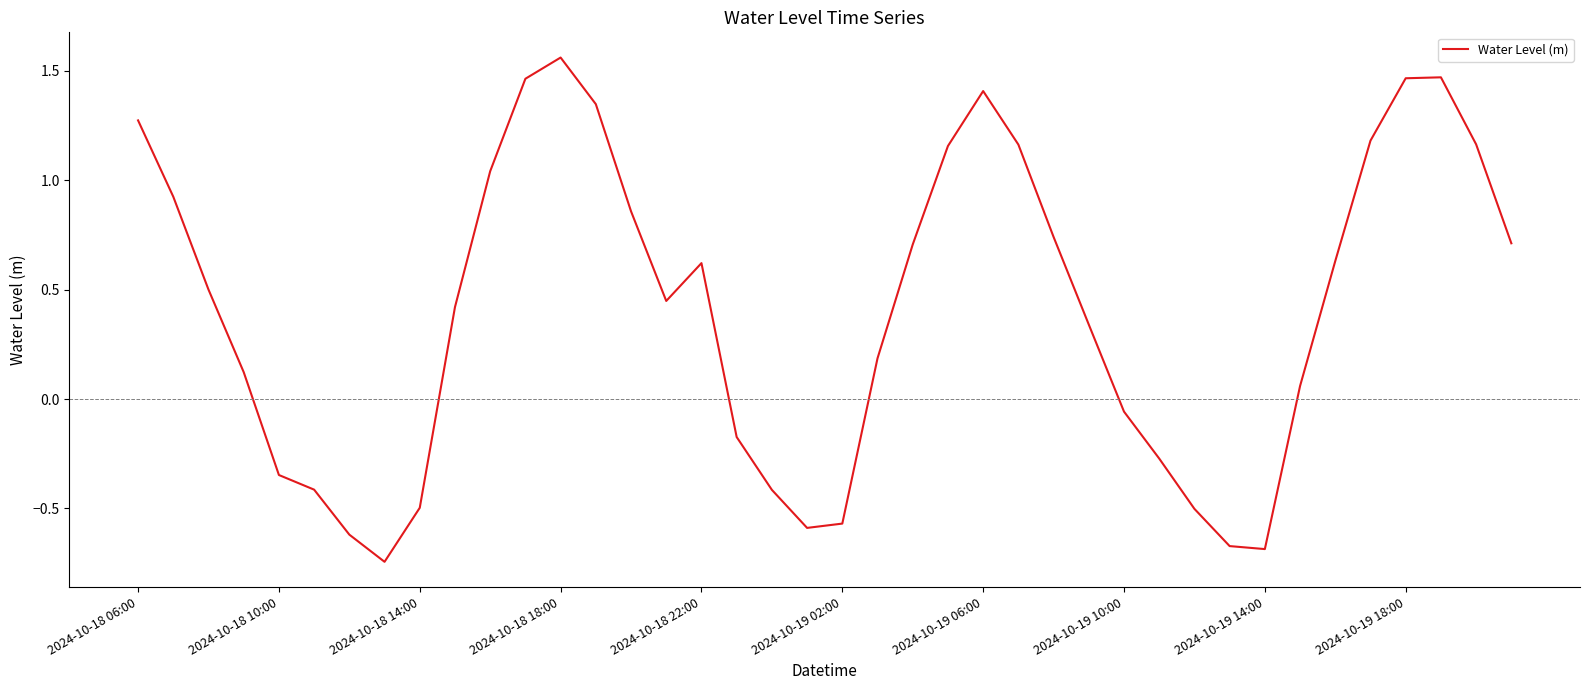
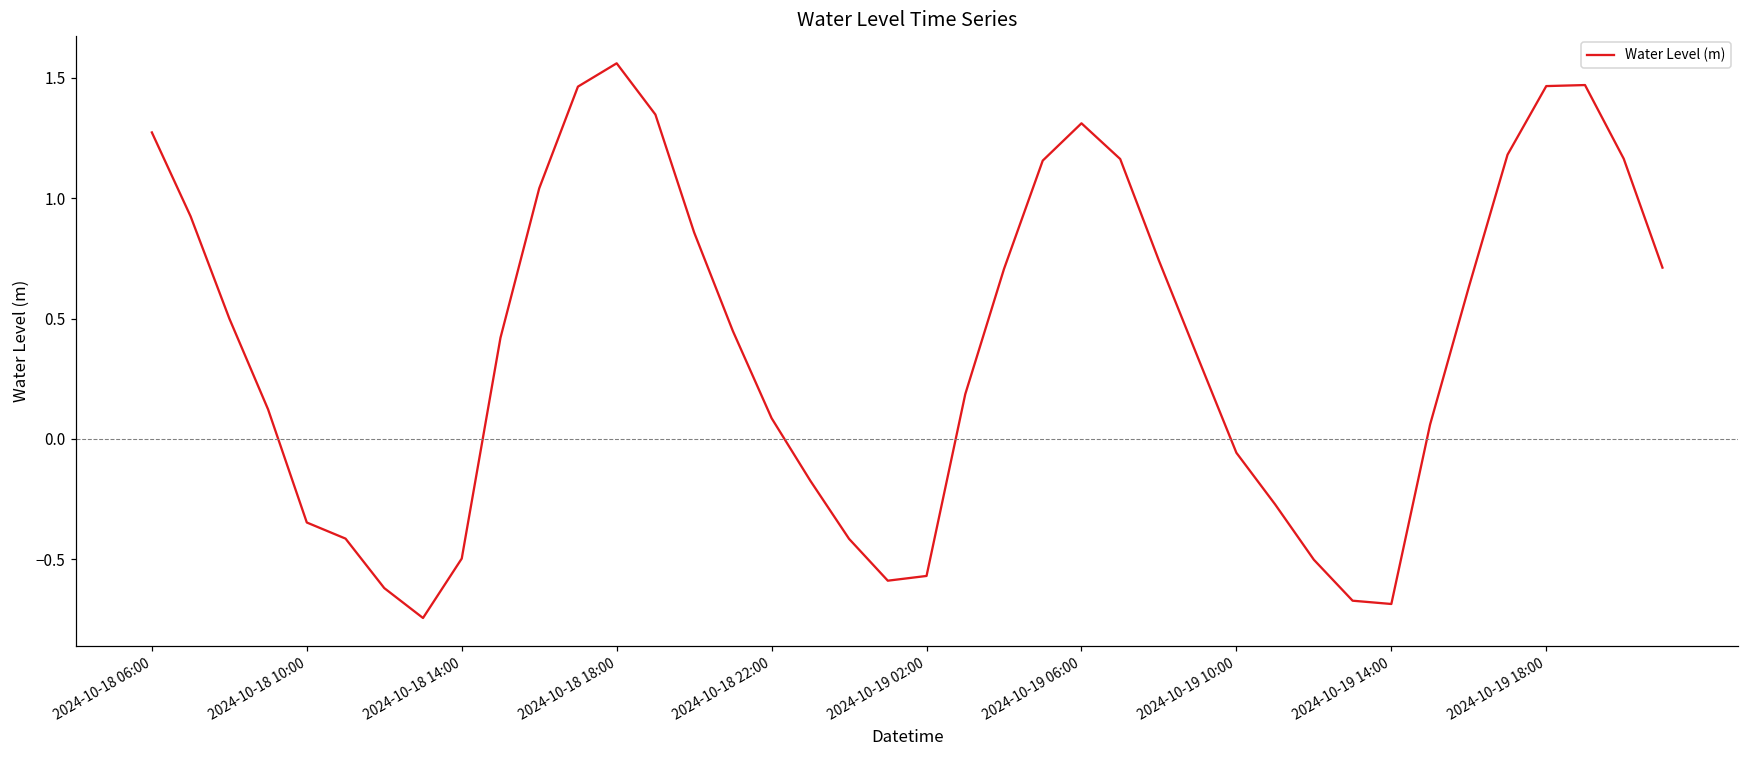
  {
    "2024-10-18 06:00": 1.27,
    "2024-10-18 10:00": -0.35,
    "2024-10-18 14:00": -0.50,
    "2024-10-18 18:00": 1.56,
-   "2024-10-18 22:00": 0.62,
+   "2024-10-18 22:00": 0.09,
    "2024-10-19 02:00": -0.57,
-   "2024-10-19 06:00": 1.41,
+   "2024-10-19 06:00": 1.31,
    "2024-10-19 10:00": -0.06,
    "2024-10-19 14:00": -0.69,
    "2024-10-19 18:00": 1.47
  }
